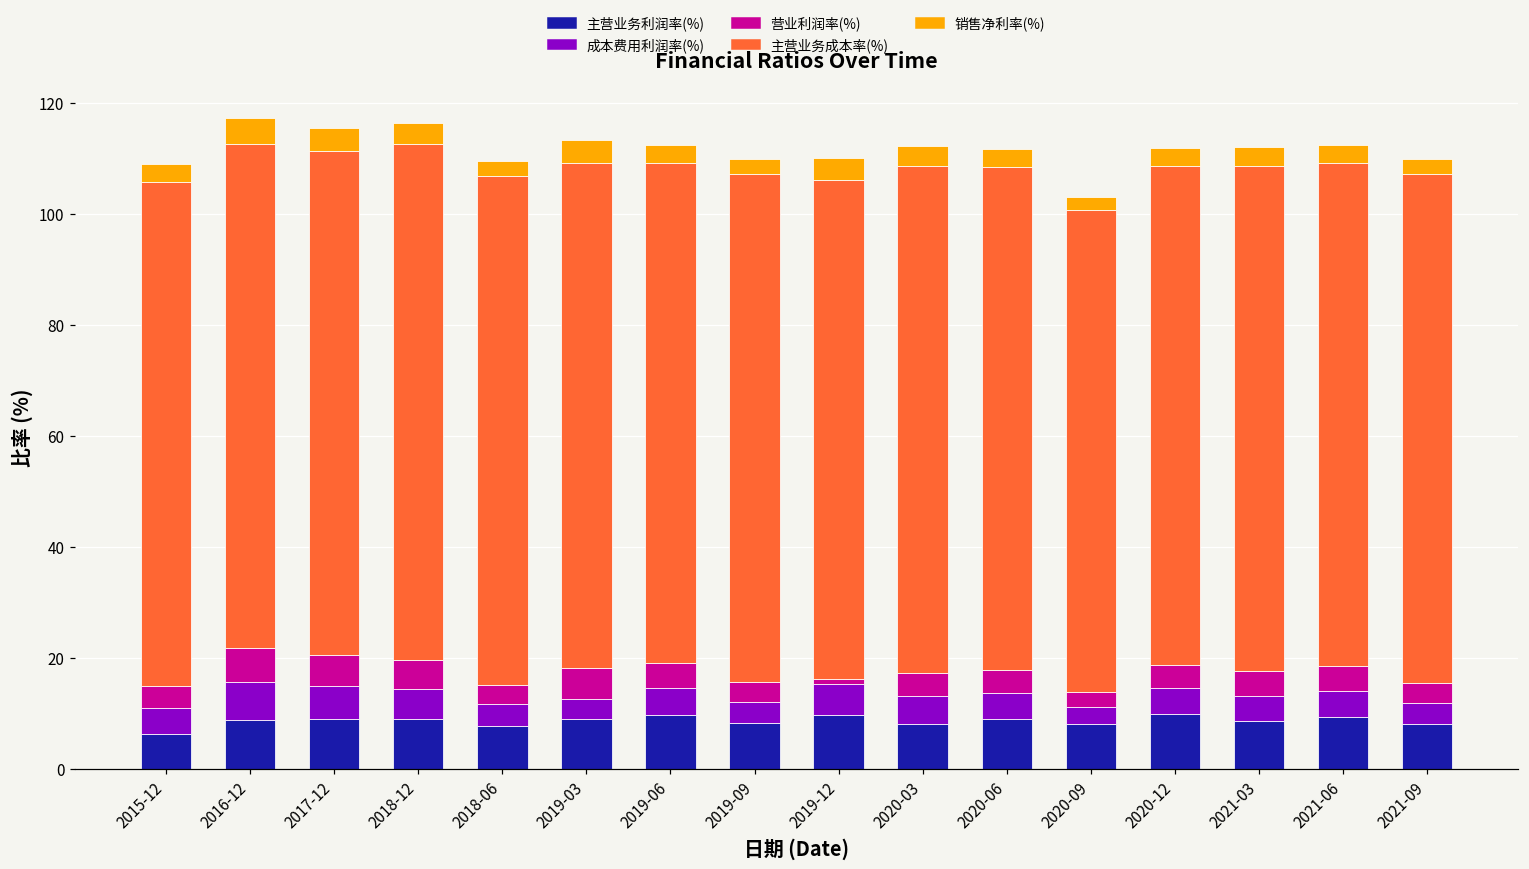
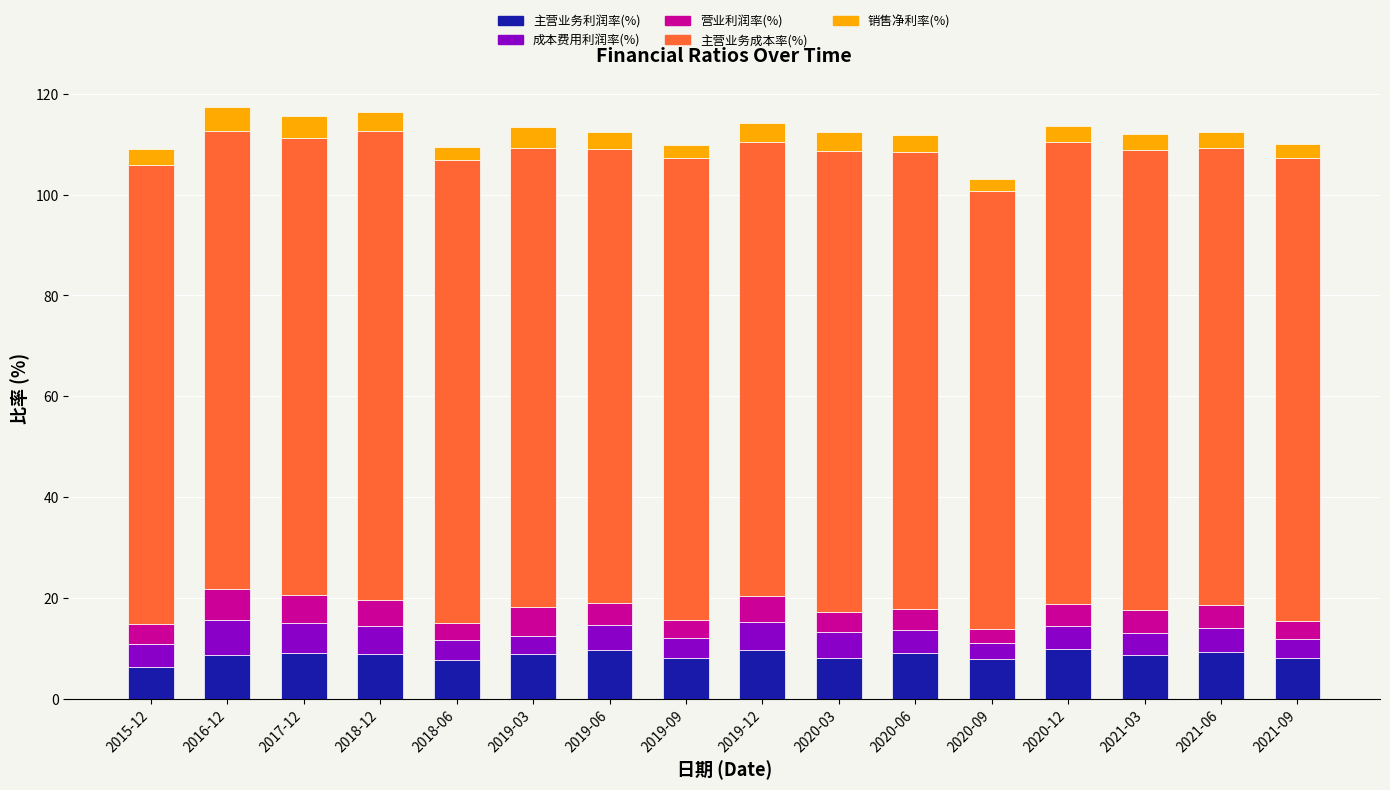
  {
    "主营业务利润率(%)": {
      "2015-12": 6,
      "2016-12": 9,
      "2017-12": 9,
      "2018-12": 9,
      "2018-06": 8,
      "2019-03": 9,
      "2019-06": 10,
      "2019-09": 8,
      "2019-12": 10,
      "2020-03": 8,
      "2020-06": 9,
      "2020-09": 8,
      "2020-12": 10,
      "2021-03": 9,
      "2021-06": 9,
      "2021-09": 8
    },
    "成本费用利润率(%)": {
      "2015-12": 5,
      "2016-12": 7,
      "2017-12": 6,
      "2018-12": 5,
      "2018-06": 4,
      "2019-03": 4,
      "2019-06": 5,
      "2019-09": 4,
      "2019-12": 6,
      "2020-03": 5,
      "2020-06": 5,
      "2020-09": 3,
      "2020-12": 5,
      "2021-03": 4,
      "2021-06": 5,
      "2021-09": 4
    },
    "营业利润率(%)": {
      "2015-12": 4,
      "2016-12": 6,
      "2017-12": 6,
      "2018-12": 5,
      "2018-06": 3,
      "2019-03": 6,
      "2019-06": 5,
      "2019-09": 4,
-     "2019-12": 1,
+     "2019-12": 5,
      "2020-03": 4,
      "2020-06": 4,
      "2020-09": 3,
      "2020-12": 4,
      "2021-03": 4,
      "2021-06": 5,
      "2021-09": 4
    },
    "主营业务成本率(%)": {
      "2015-12": 91,
      "2016-12": 91,
      "2017-12": 91,
      "2018-12": 93,
      "2018-06": 92,
      "2019-03": 91,
      "2019-06": 90,
      "2019-09": 92,
      "2019-12": 90,
      "2020-03": 91,
      "2020-06": 91,
      "2020-09": 87,
-     "2020-12": 90,
+     "2020-12": 92,
      "2021-03": 91,
      "2021-06": 91,
      "2021-09": 92
    },
    "销售净利率(%)": {
      "2015-12": 3,
      "2016-12": 5,
      "2017-12": 4,
      "2018-12": 4,
      "2018-06": 3,
      "2019-03": 4,
      "2019-06": 3,
      "2019-09": 3,
      "2019-12": 4,
      "2020-03": 4,
      "2020-06": 3,
      "2020-09": 2,
      "2020-12": 3,
      "2021-03": 3,
      "2021-06": 3,
      "2021-09": 3
    }
  }
